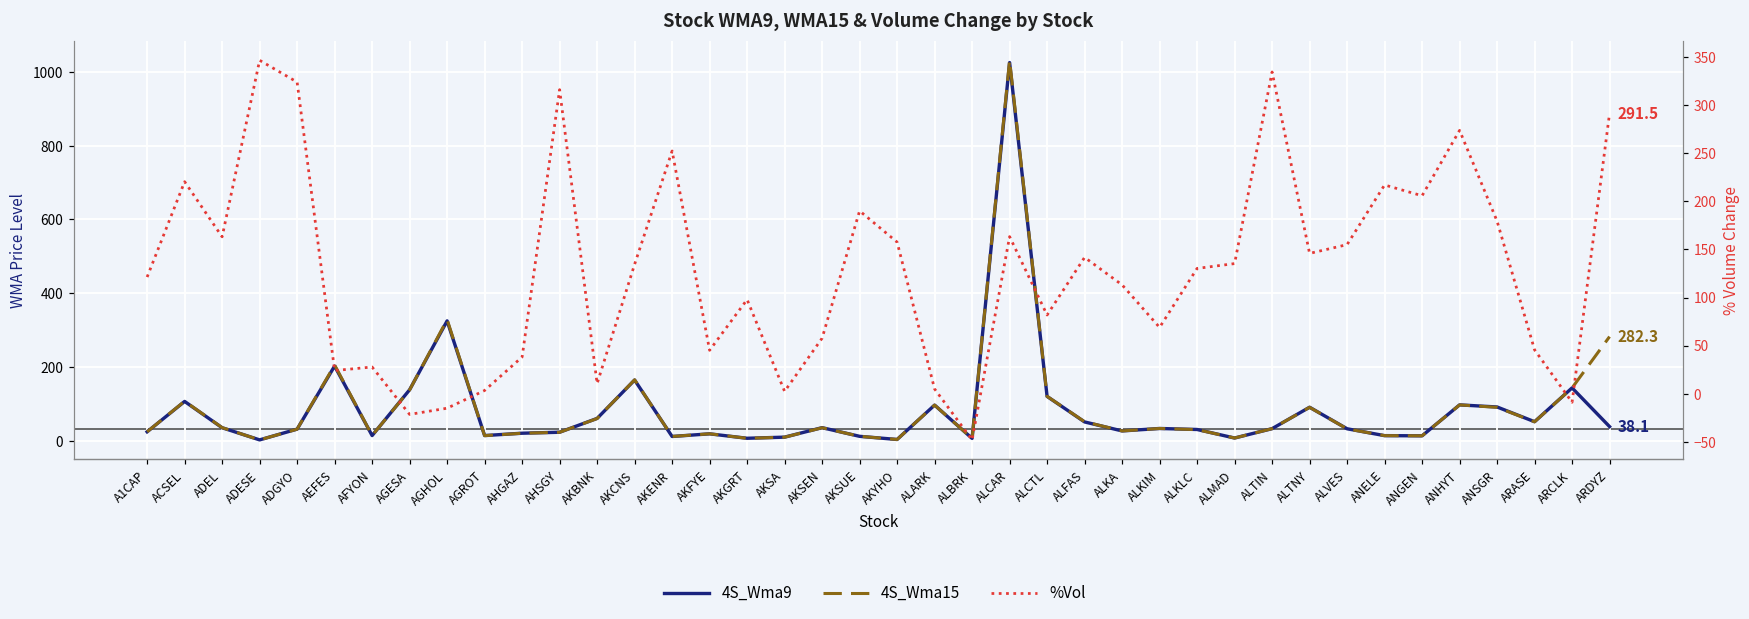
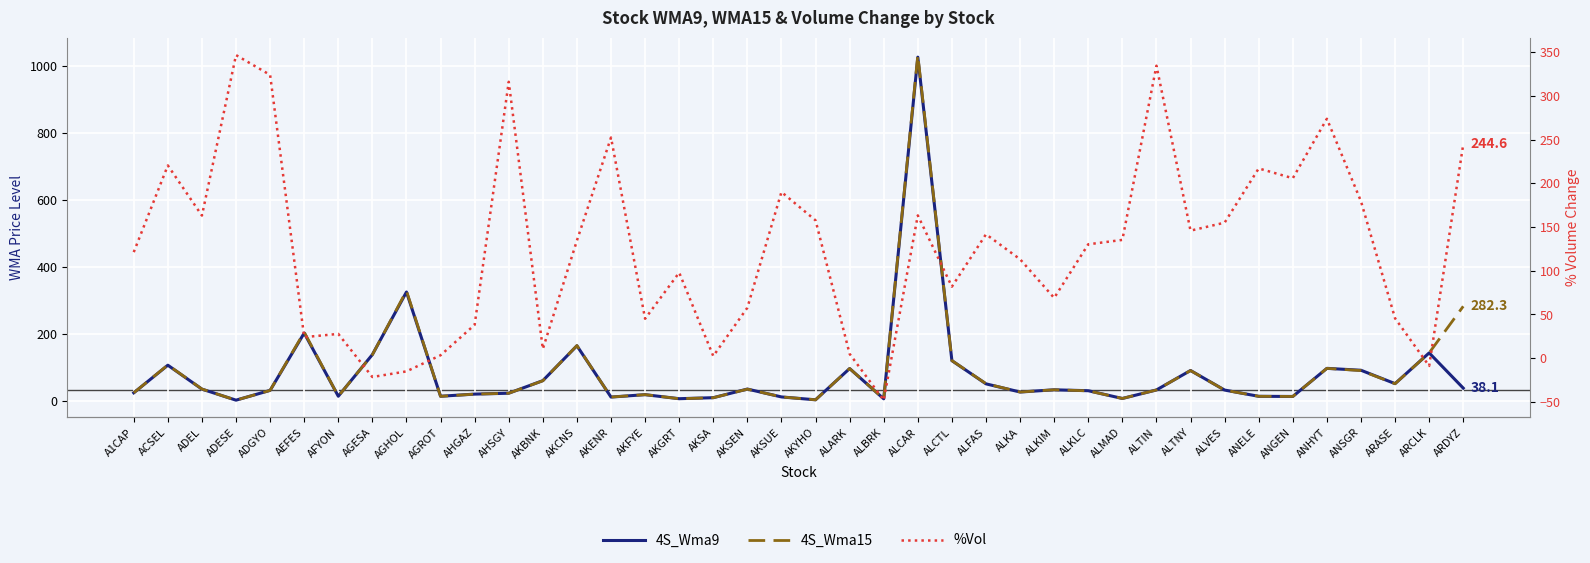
  {
    "4S_Wma9": {
      "ARDYZ": 38.1
    },
    "4S_Wma15": {
      "ARDYZ": 282.3
    },
    "%Vol": {
-     "ARDYZ": 291.5
+     "ARDYZ": 244.6
    }
  }
